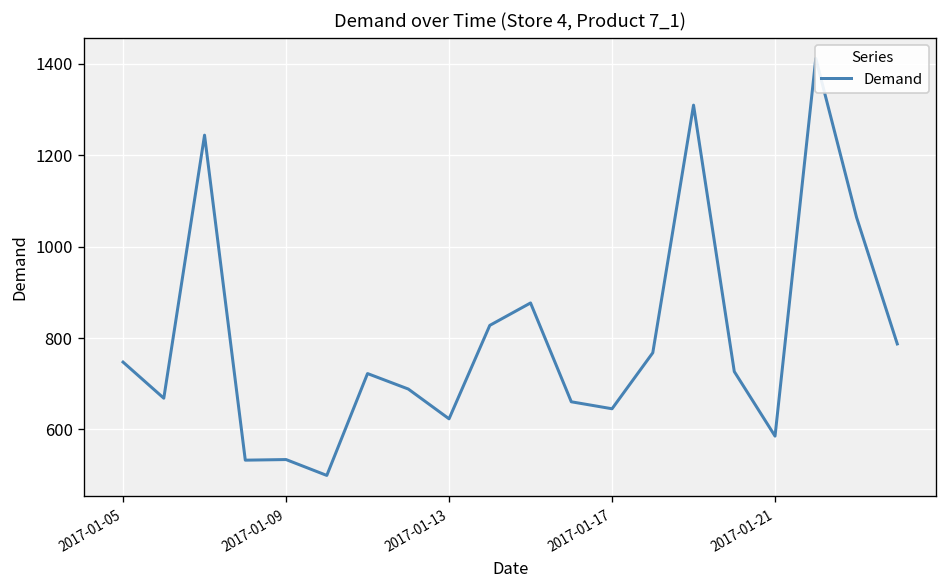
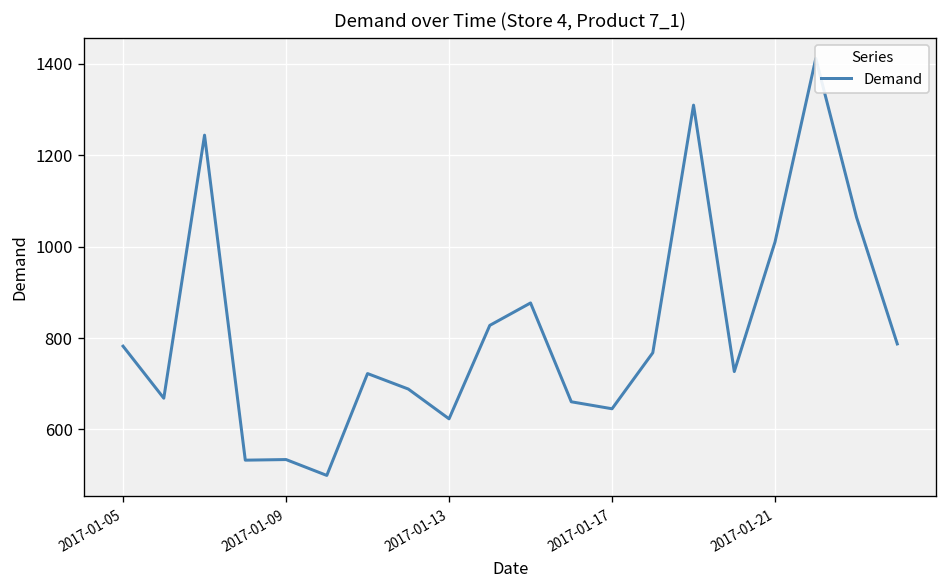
  {
-   "2017-01-05": 750,
+   "2017-01-05": 780,
    "2017-01-09": 530,
    "2017-01-13": 620,
    "2017-01-17": 650,
-   "2017-01-21": 590
+   "2017-01-21": 1010
  }
